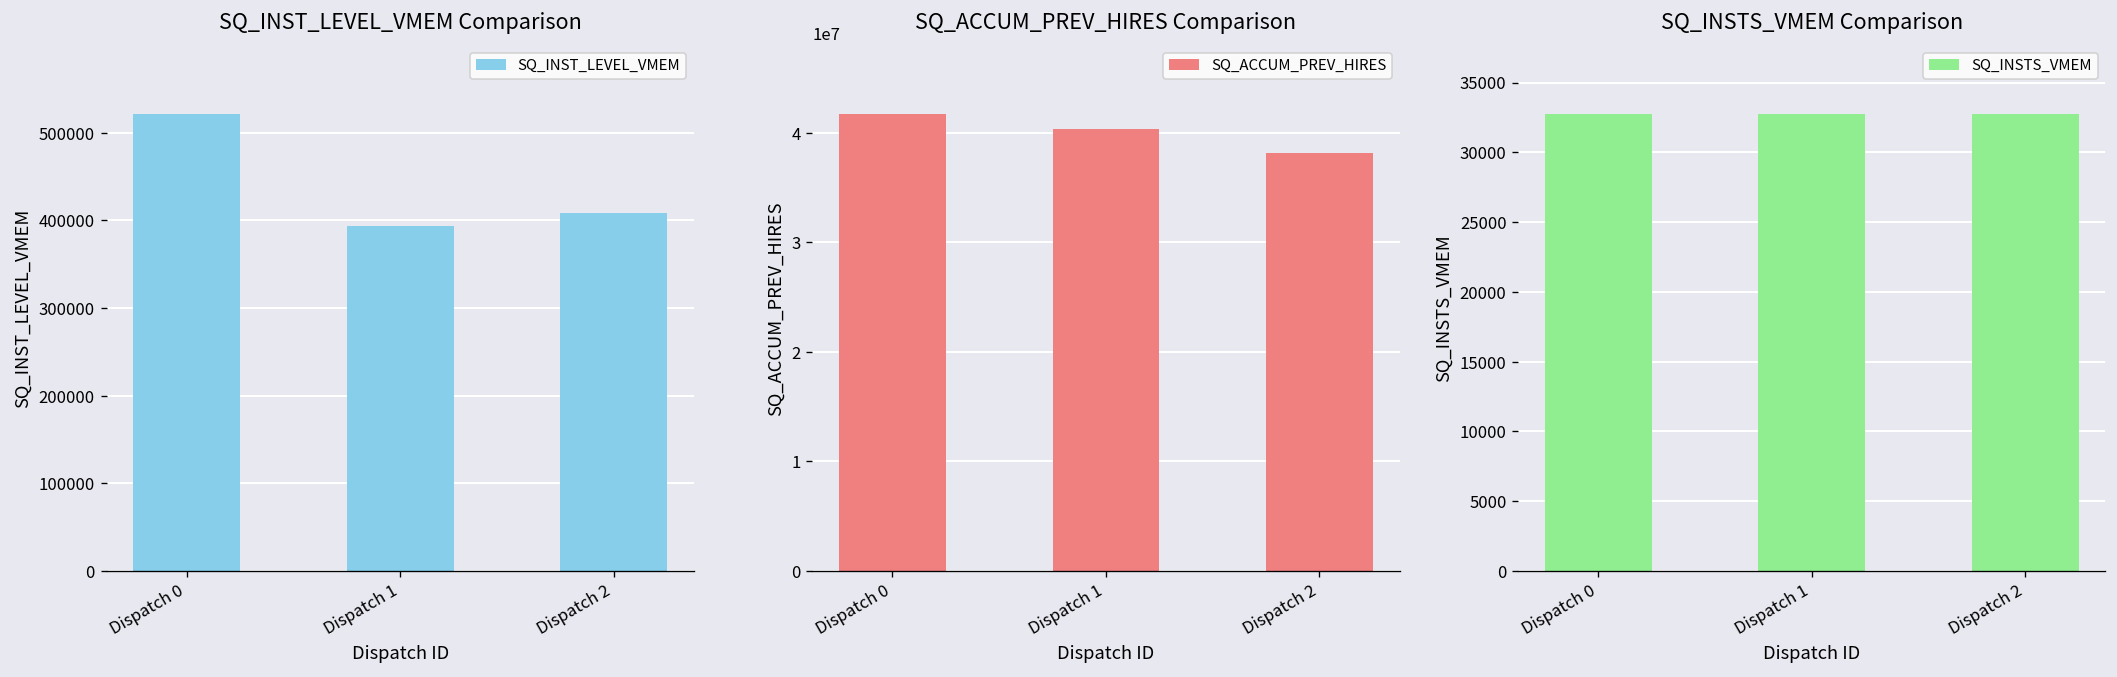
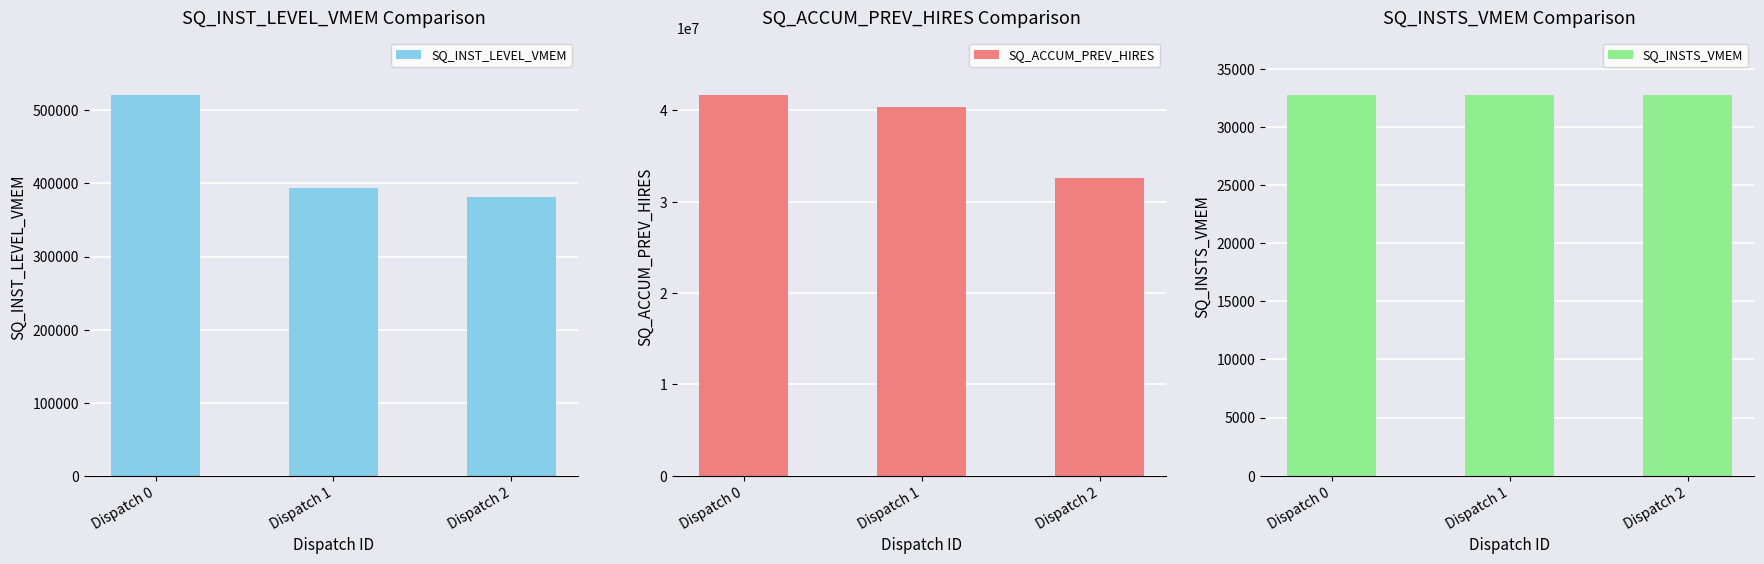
  {
    "SQ_INST_LEVEL_VMEM Comparison": {
      "Dispatch 0": 520000,
      "Dispatch 1": 390000,
-     "Dispatch 2": 410000
+     "Dispatch 2": 380000
    },
    "SQ_ACCUM_PREV_HIRES Comparison": {
      "Dispatch 0": 42000000,
      "Dispatch 1": 40000000,
-     "Dispatch 2": 38000000
+     "Dispatch 2": 33000000
    },
    "SQ_INSTS_VMEM Comparison": {
      "Dispatch 0": 32800,
      "Dispatch 1": 32800,
      "Dispatch 2": 32800
    }
  }
